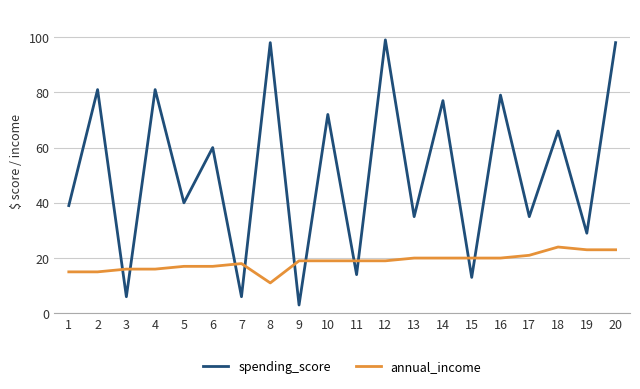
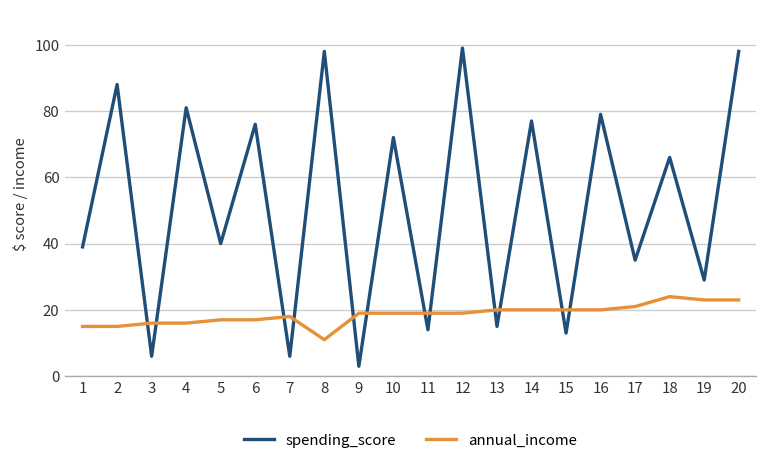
  {
    "spending_score": {
      "1": 39,
-     "2": 81,
+     "2": 88,
      "3": 6,
      "4": 81,
      "5": 40,
-     "6": 60,
+     "6": 76,
      "7": 6,
      "8": 98,
      "9": 3,
      "10": 72,
      "11": 14,
      "12": 99,
-     "13": 35,
+     "13": 15,
      "14": 77,
      "15": 13,
      "16": 79,
      "17": 35,
      "18": 66,
      "19": 29,
      "20": 98
    },
    "annual_income": {
      "1": 15,
      "2": 15,
      "3": 16,
      "4": 16,
      "5": 17,
      "6": 17,
      "7": 18,
      "8": 11,
      "9": 19,
      "10": 19,
      "11": 19,
      "12": 19,
      "13": 20,
      "14": 20,
      "15": 20,
      "16": 20,
      "17": 21,
      "18": 24,
      "19": 23,
      "20": 23
    }
  }
